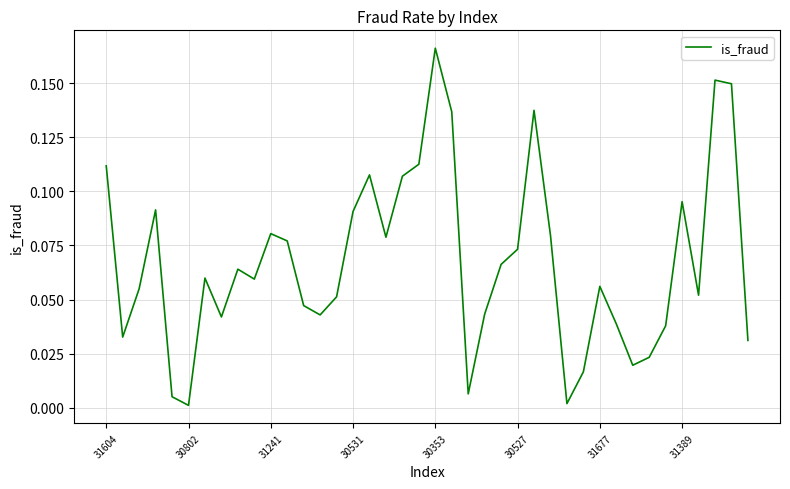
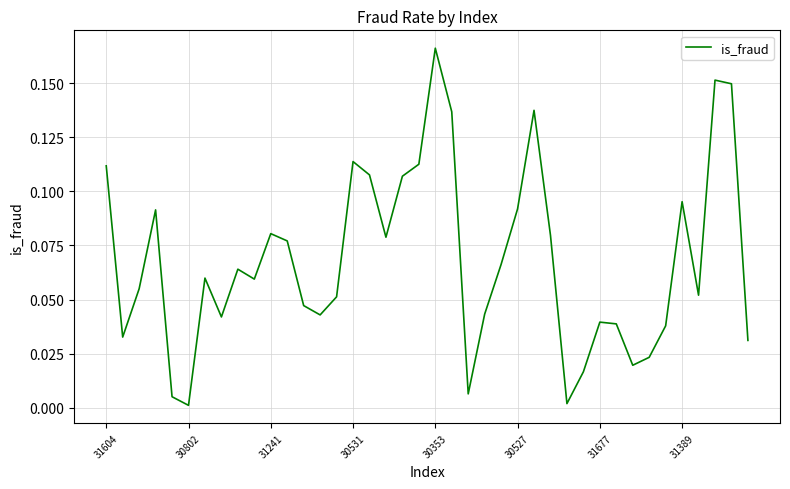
  {
    "31604": 0.112,
    "30802": 0.001,
    "31241": 0.080,
-   "30531": 0.091,
+   "30531": 0.114,
    "30353": 0.166,
-   "30527": 0.073,
-   "31677": 0.056,
+   "30527": 0.092,
+   "31677": 0.040,
    "31389": 0.095
  }
